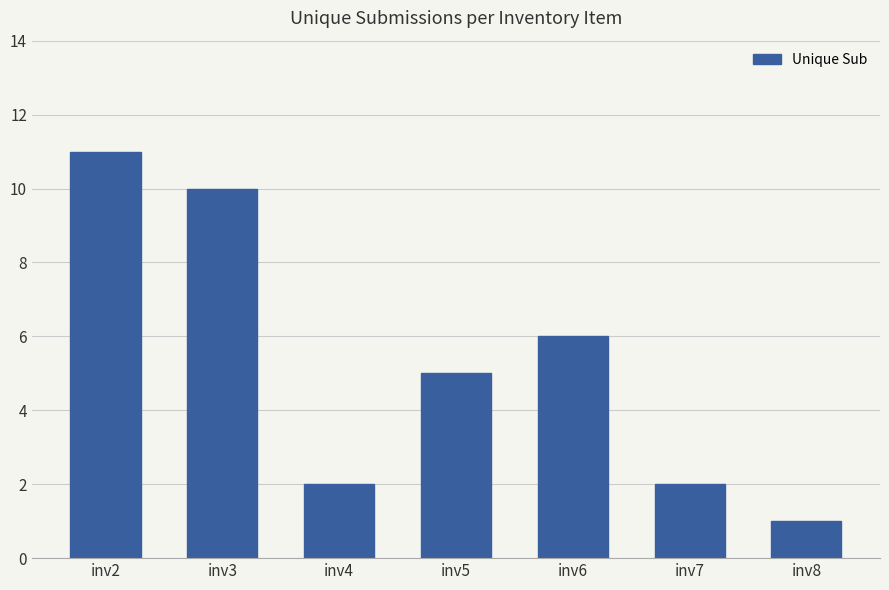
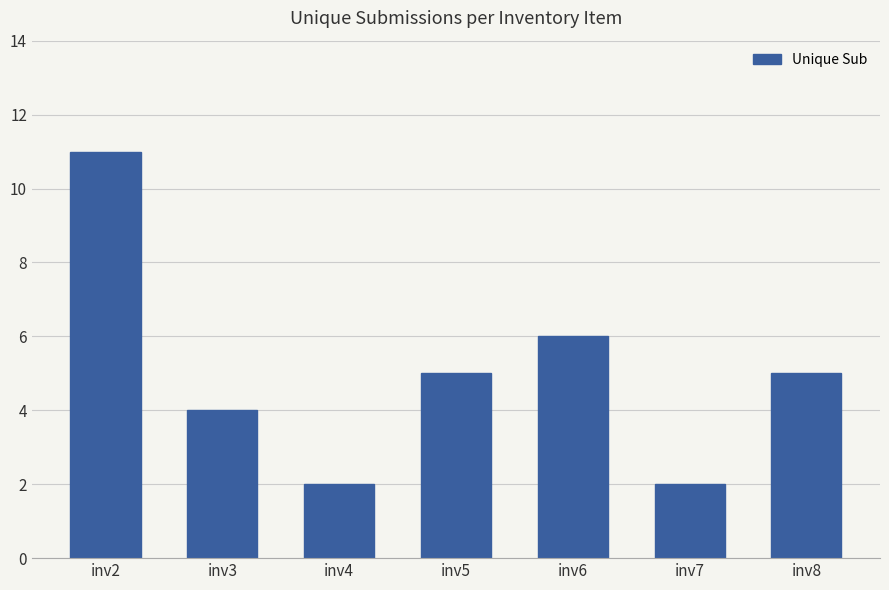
  {
    "inv2": 11,
-   "inv3": 10,
+   "inv3": 4,
    "inv4": 2,
    "inv5": 5,
    "inv6": 6,
    "inv7": 2,
-   "inv8": 1
+   "inv8": 5
  }
